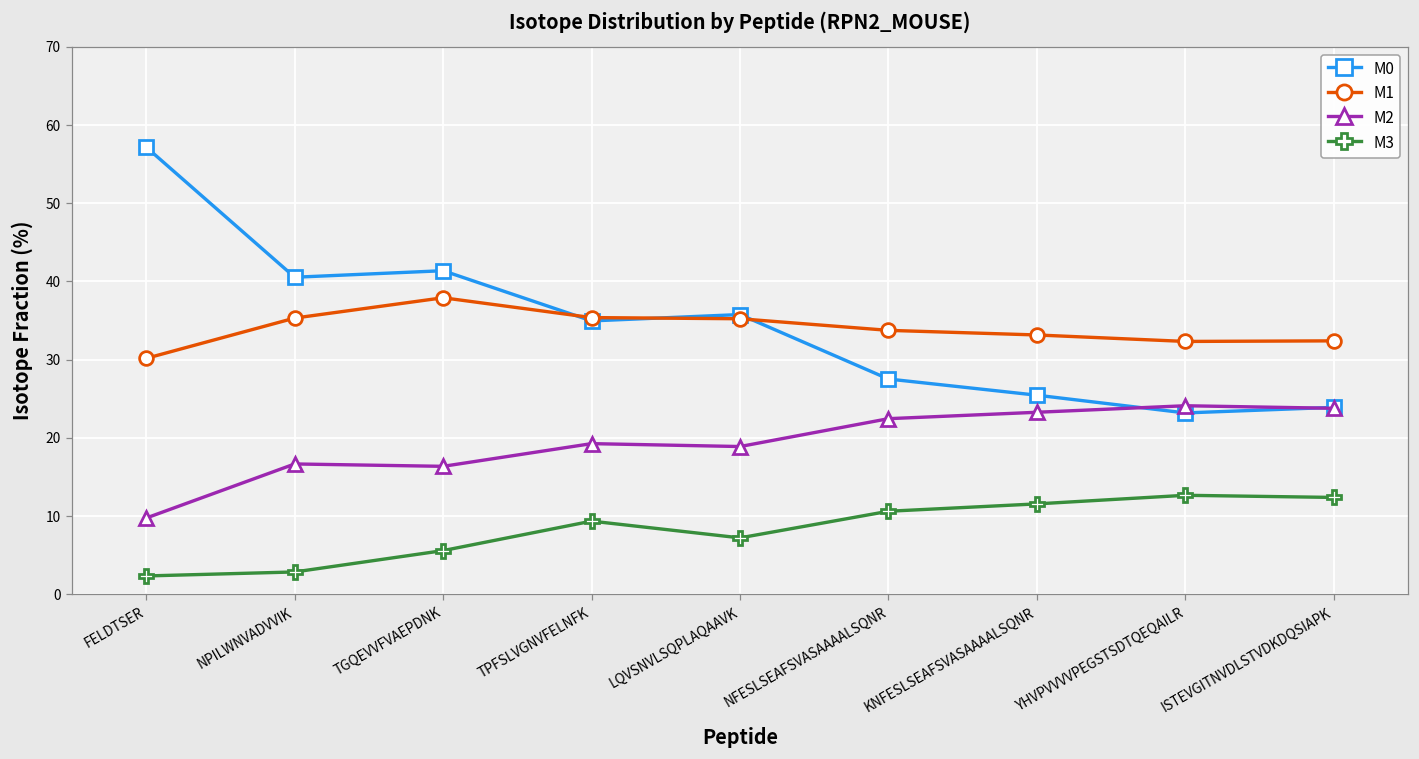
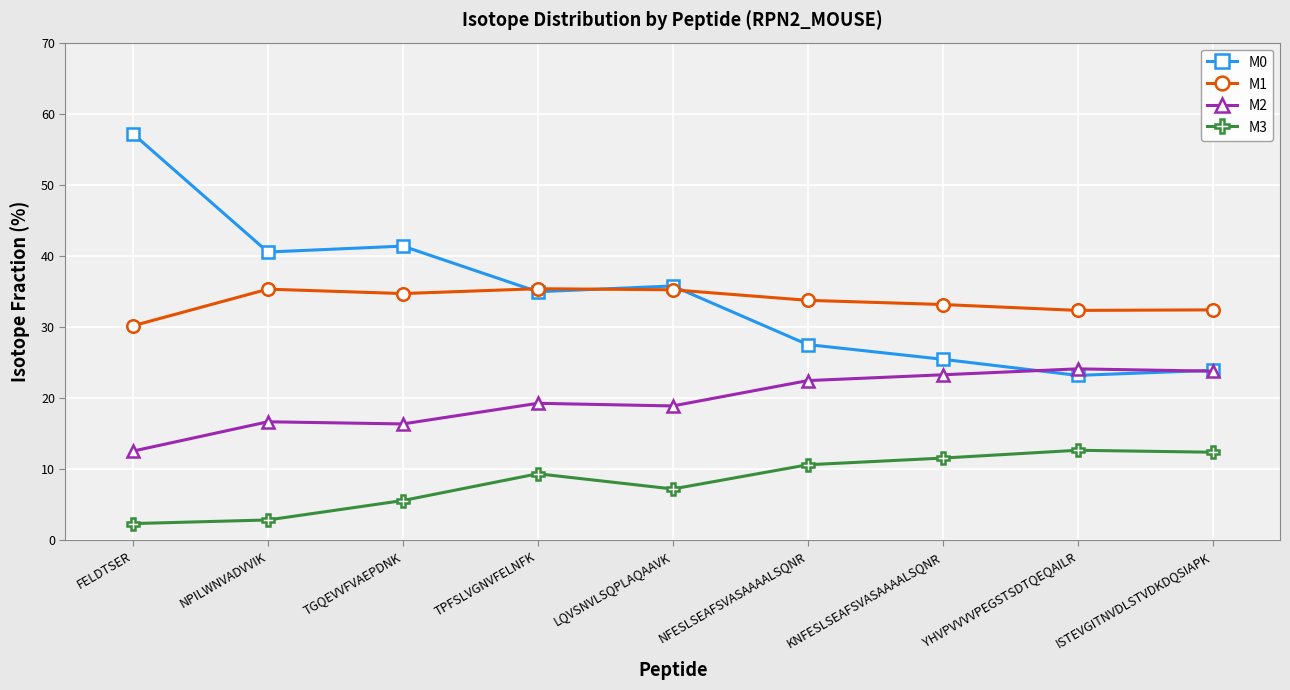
  {
    "M0": {
      "FELDTSER": 57,
      "NPILWNVADVVIK": 41,
      "TGQEVVFVAEPDNK": 41,
      "TPFSLVGNVFELNFK": 35,
      "LQVSNVLSQPLAQAAVK": 36,
      "NFESLSEAFSVASAAAALSQNR": 28,
      "KNFESLSEAFSVASAAAALSQNR": 25,
      "YHVPVVVVPEGSTSDTQEQAILR": 23
    },
    "M1": {
      "FELDTSER": 30,
      "NPILWNVADVVIK": 35,
-     "TGQEVVFVAEPDNK": 38,
+     "TGQEVVFVAEPDNK": 35,
      "TPFSLVGNVFELNFK": 35,
      "LQVSNVLSQPLAQAAVK": 35,
      "NFESLSEAFSVASAAAALSQNR": 34,
      "KNFESLSEAFSVASAAAALSQNR": 33,
      "YHVPVVVVPEGSTSDTQEQAILR": 32,
      "ISTEVGITNVDLSTVDKDQSIAPK": 32
    },
    "M2": {
-     "FELDTSER": 10,
+     "FELDTSER": 13,
      "NPILWNVADVVIK": 17,
      "TGQEVVFVAEPDNK": 16,
      "TPFSLVGNVFELNFK": 19,
      "LQVSNVLSQPLAQAAVK": 19,
      "NFESLSEAFSVASAAAALSQNR": 22,
      "KNFESLSEAFSVASAAAALSQNR": 23,
      "YHVPVVVVPEGSTSDTQEQAILR": 24
    },
    "M3": {
      "FELDTSER": 2,
      "NPILWNVADVVIK": 3,
      "TGQEVVFVAEPDNK": 6,
      "TPFSLVGNVFELNFK": 9,
      "LQVSNVLSQPLAQAAVK": 7,
      "NFESLSEAFSVASAAAALSQNR": 11,
      "KNFESLSEAFSVASAAAALSQNR": 12,
      "YHVPVVVVPEGSTSDTQEQAILR": 13,
      "ISTEVGITNVDLSTVDKDQSIAPK": 12
    }
  }
